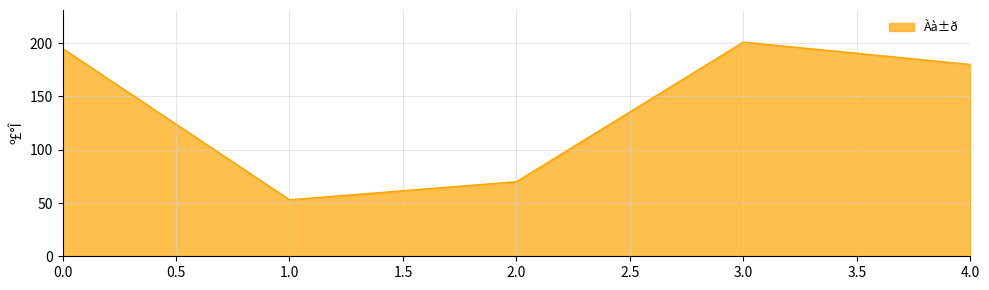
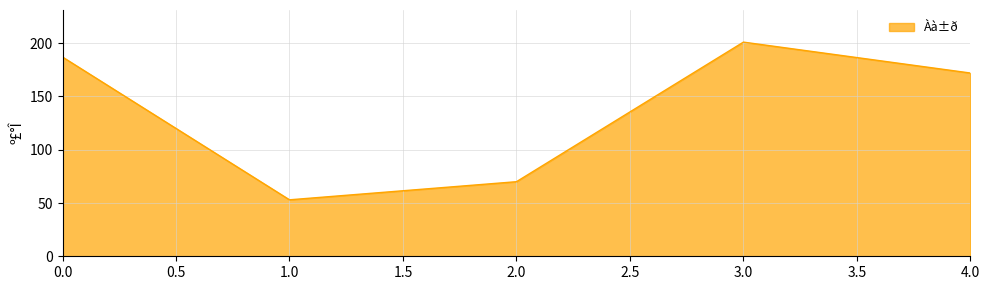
  {
-   "0.0": 195,
+   "0.0": 187,
    "1.0": 53,
    "2.0": 70,
    "3.0": 201,
-   "4.0": 180
+   "4.0": 172
  }
